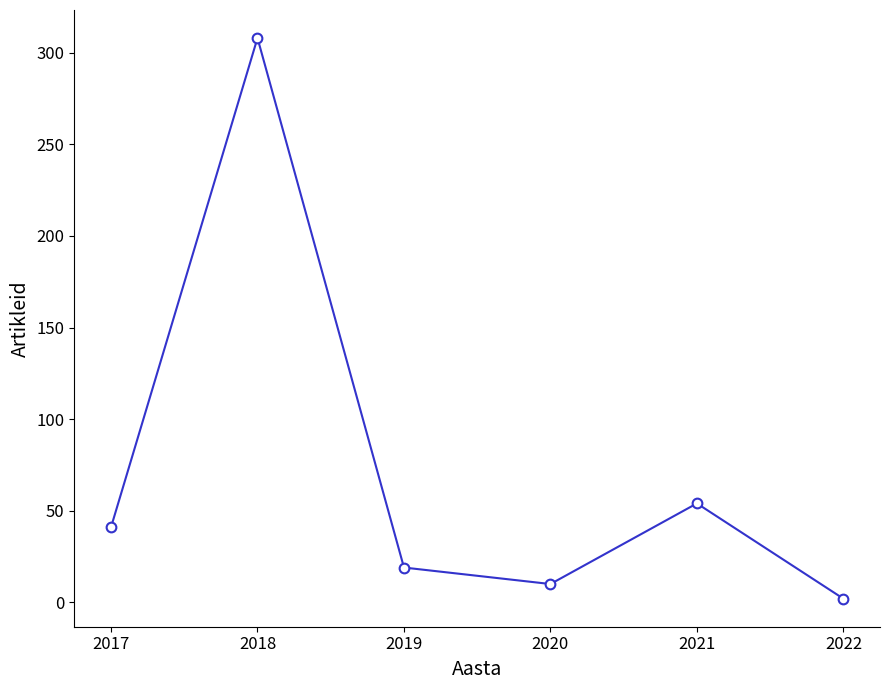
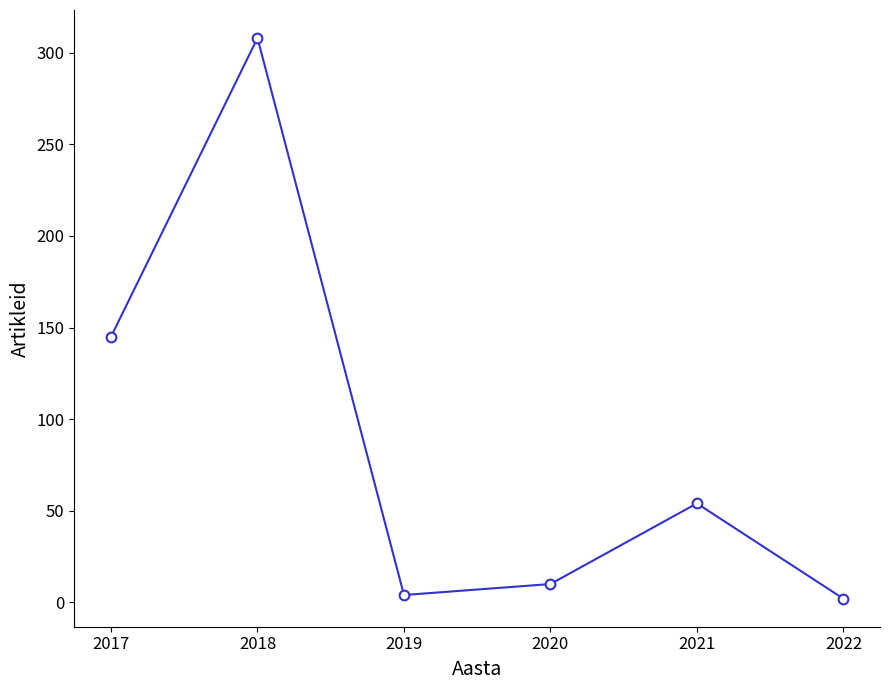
  {
-   "2017": 41,
+   "2017": 145,
    "2018": 308,
-   "2019": 19,
+   "2019": 4,
    "2020": 10,
    "2021": 54,
    "2022": 2
  }
